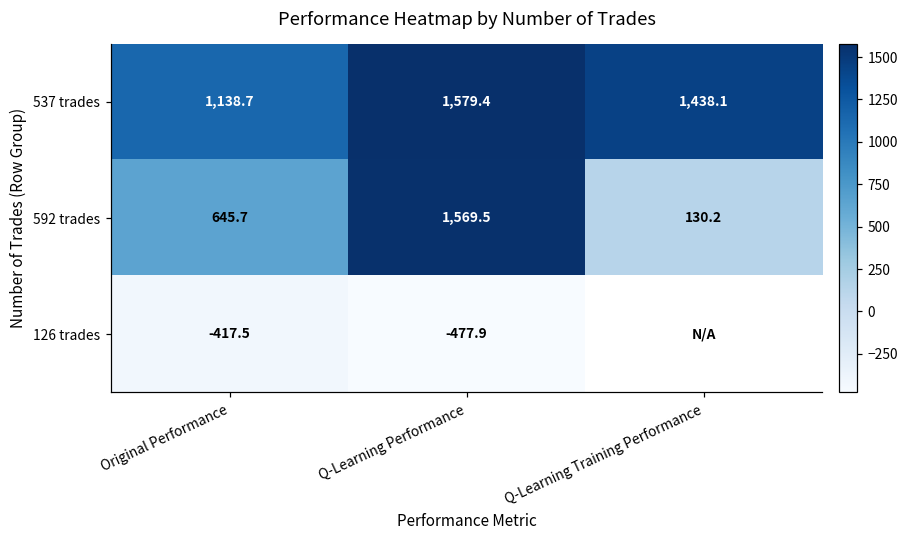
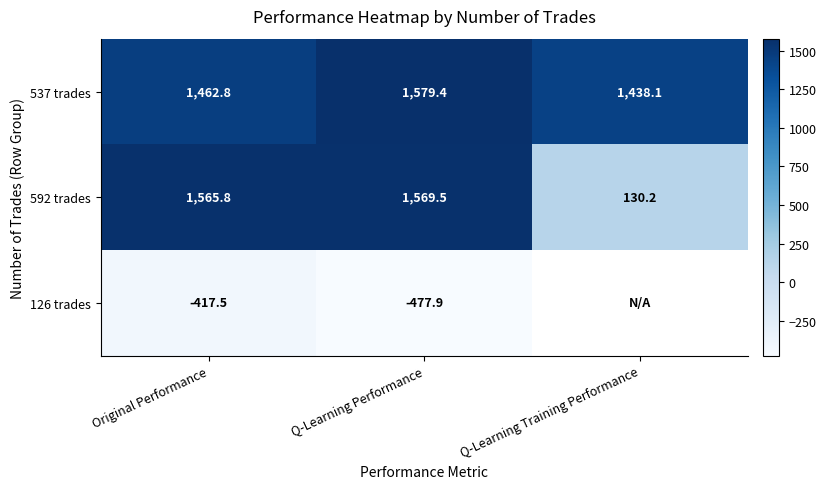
  {
    "537 trades": {
-     "Original Performance": "1,138.7",
+     "Original Performance": "1,462.8",
      "Q-Learning Performance": "1,579.4",
      "Q-Learning Training Performance": "1,438.1"
    },
    "592 trades": {
-     "Original Performance": "645.7",
+     "Original Performance": "1,565.8",
      "Q-Learning Performance": "1,569.5",
      "Q-Learning Training Performance": "130.2"
    },
    "126 trades": {
      "Original Performance": "-417.5",
      "Q-Learning Performance": "-477.9"
    }
  }
